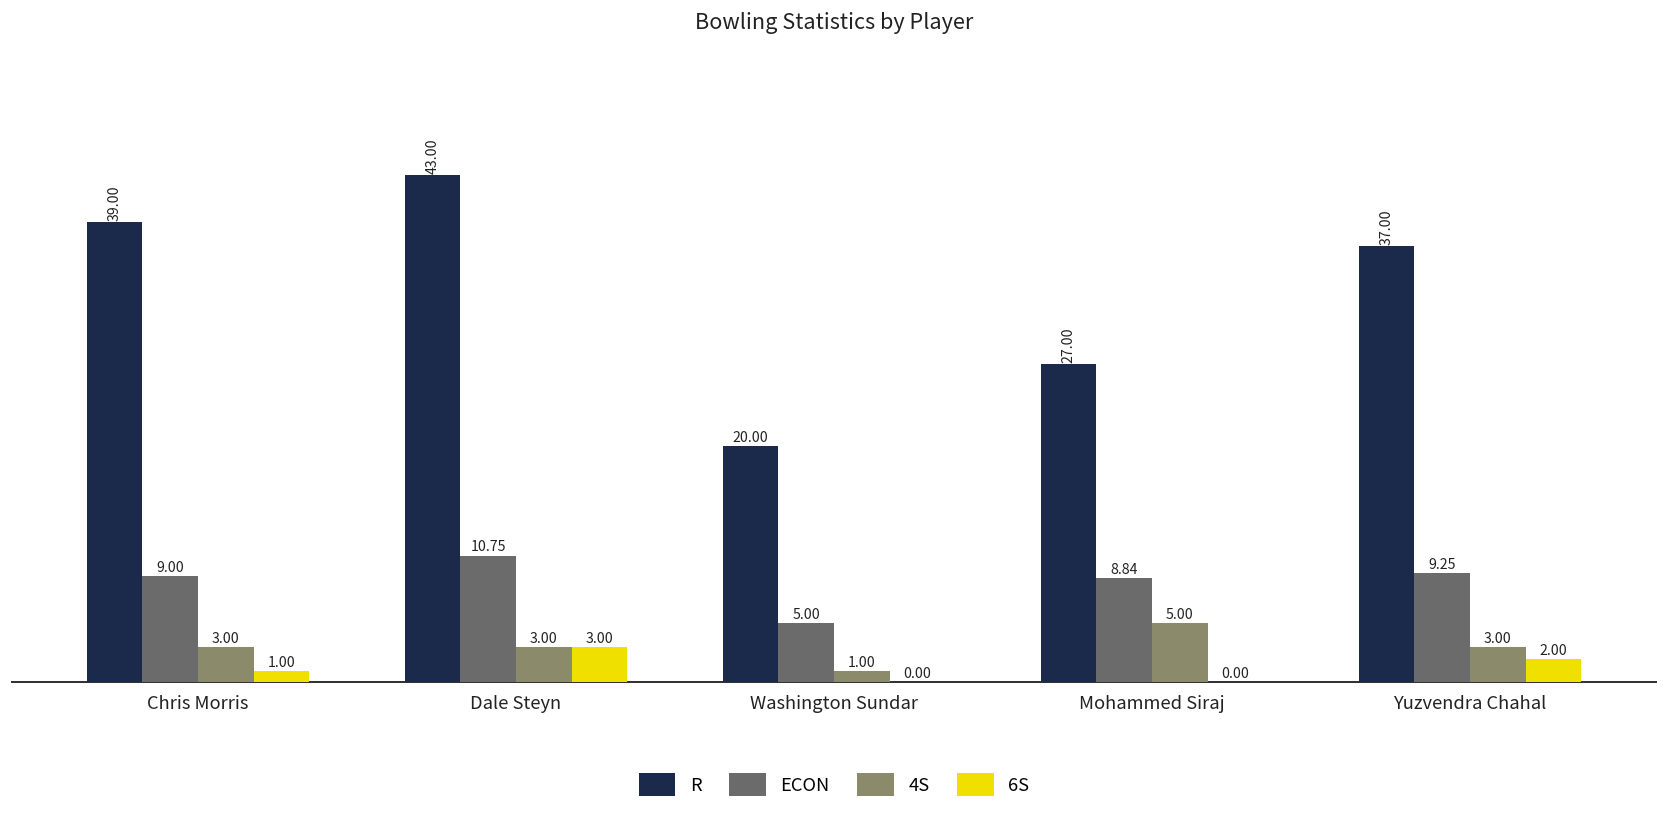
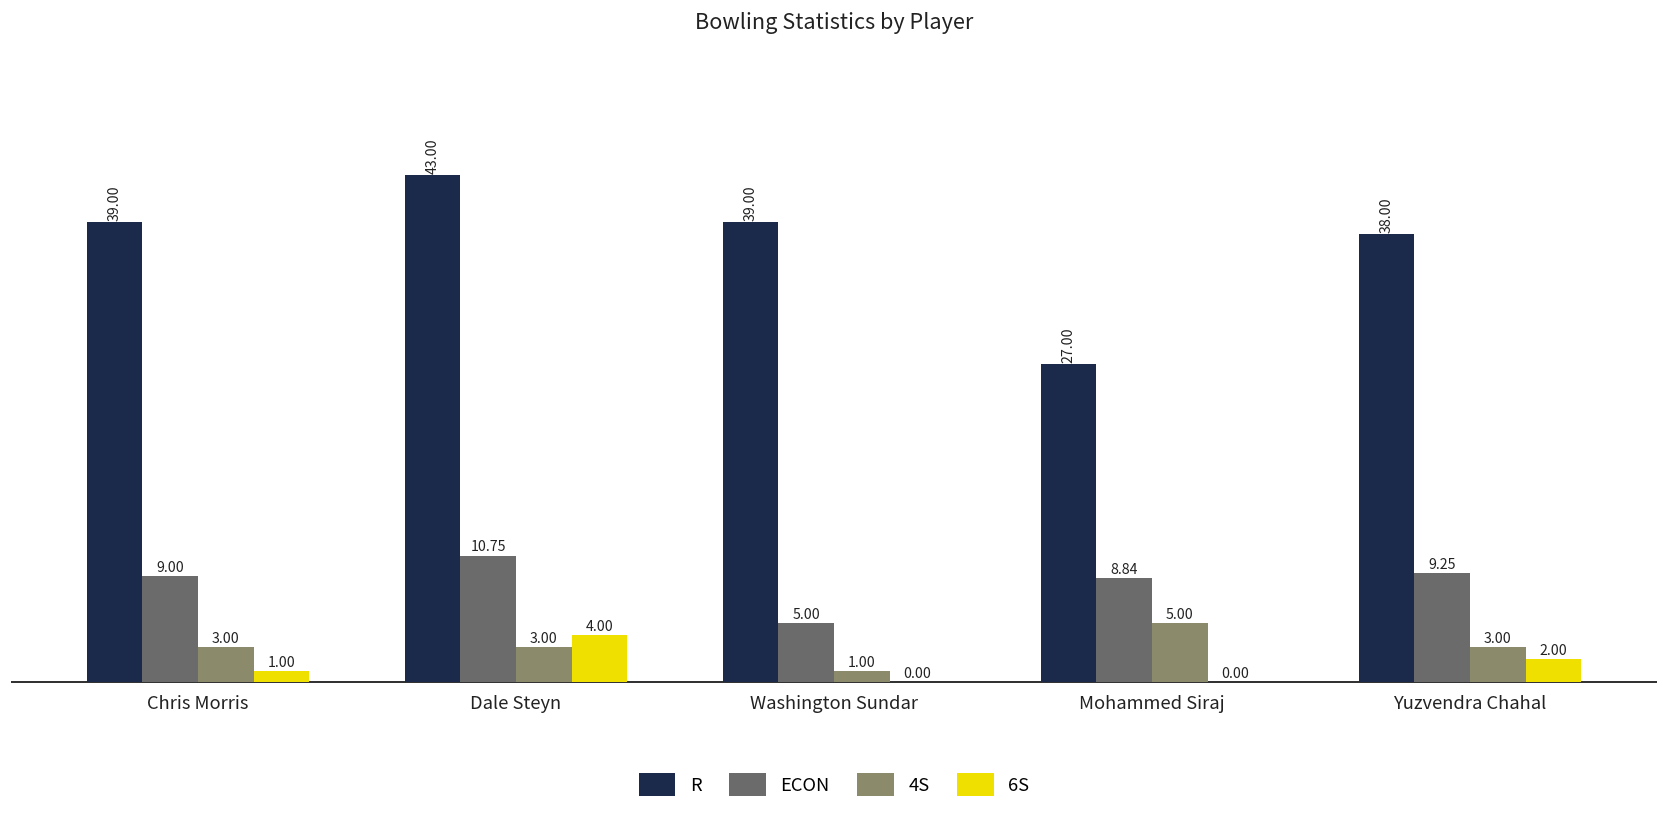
  {
    "R": {
      "Chris Morris": 39.00,
      "Dale Steyn": 43.00,
-     "Washington Sundar": 20.00,
+     "Washington Sundar": 39.00,
      "Mohammed Siraj": 27.00,
-     "Yuzvendra Chahal": 37.00
+     "Yuzvendra Chahal": 38.00
    },
    "6S": {
      "Chris Morris": 1.00,
-     "Dale Steyn": 3.00,
+     "Dale Steyn": 4.00,
      "Washington Sundar": 0.00,
      "Mohammed Siraj": 0.00,
      "Yuzvendra Chahal": 2.00
    }
  }
